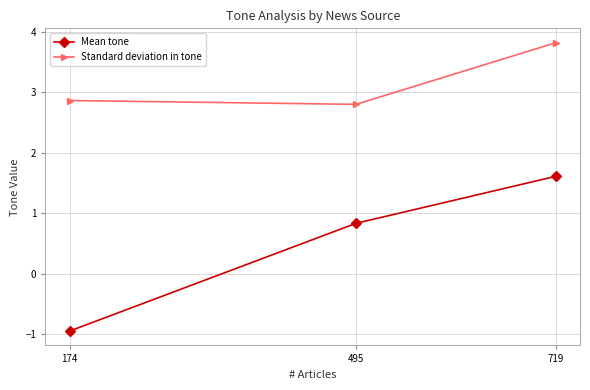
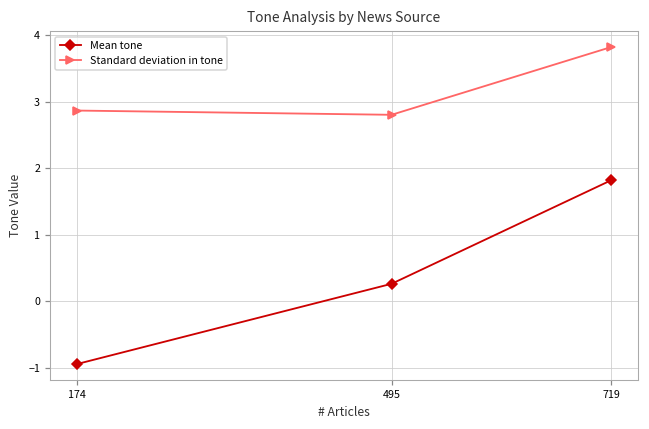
  {
    "Mean tone": {
      "174": -0.9,
-     "495": 0.8,
-     "719": 1.6
+     "495": 0.3,
+     "719": 1.8
    },
    "Standard deviation in tone": {
      "174": 2.9,
      "495": 2.8,
      "719": 3.8
    }
  }
